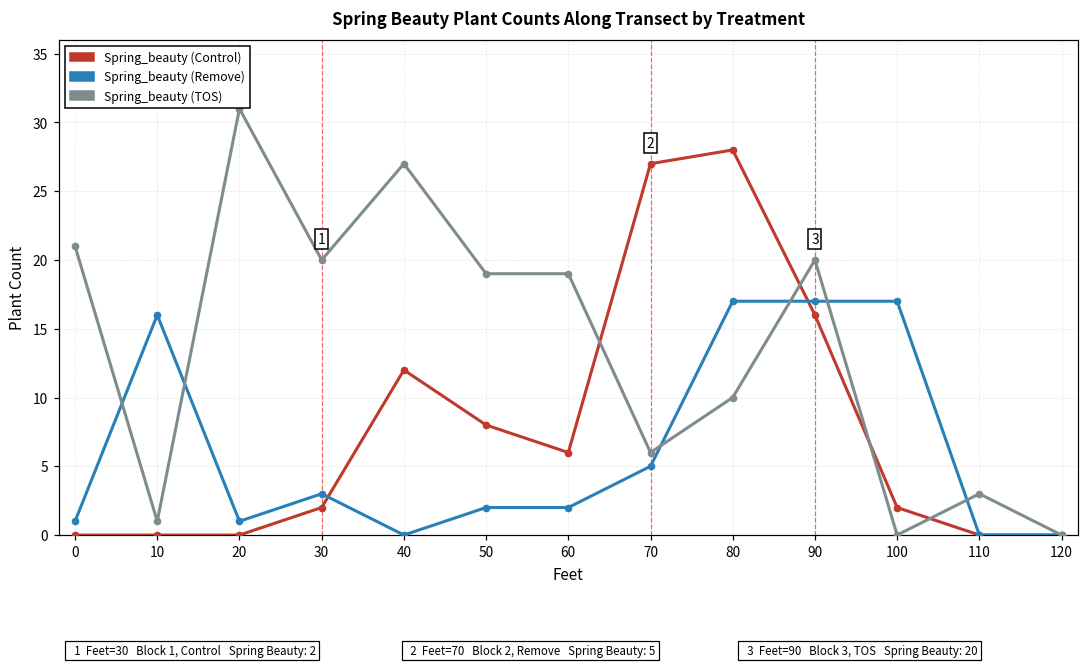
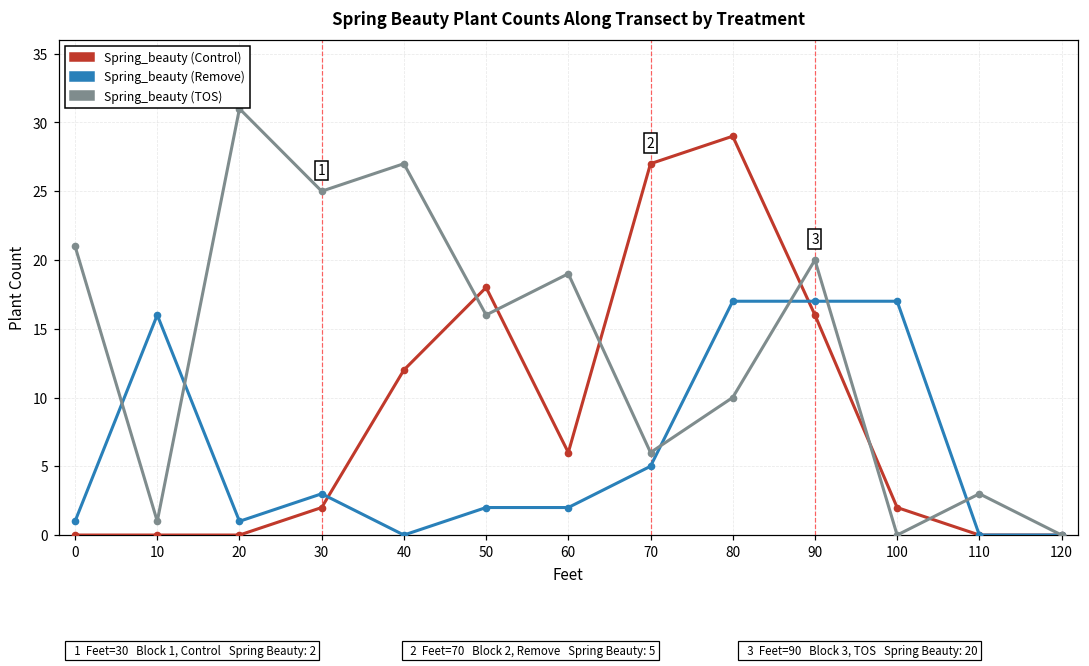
  {
    "Spring_beauty (Control)": {
      "0": 0,
      "10": 0,
      "20": 0,
      "30": 2,
      "40": 12,
-     "50": 8,
+     "50": 18,
      "60": 6,
-     "80": 28,
+     "80": 29,
      "90": 16,
      "100": 2
    },
    "Spring_beauty (Remove)": {
      "0": 1,
      "10": 16,
      "20": 1,
      "30": 3,
      "40": 0,
      "50": 2,
      "60": 2,
      "70": 5,
      "80": 17,
      "90": 17,
      "100": 17
    },
    "Spring_beauty (TOS)": {
      "0": 21,
      "10": 1,
      "20": 31,
-     "30": 20,
+     "30": 25,
      "40": 27,
-     "50": 19,
+     "50": 16,
      "60": 19,
      "70": 6,
      "80": 10,
      "100": 0,
      "110": 3
    }
  }
